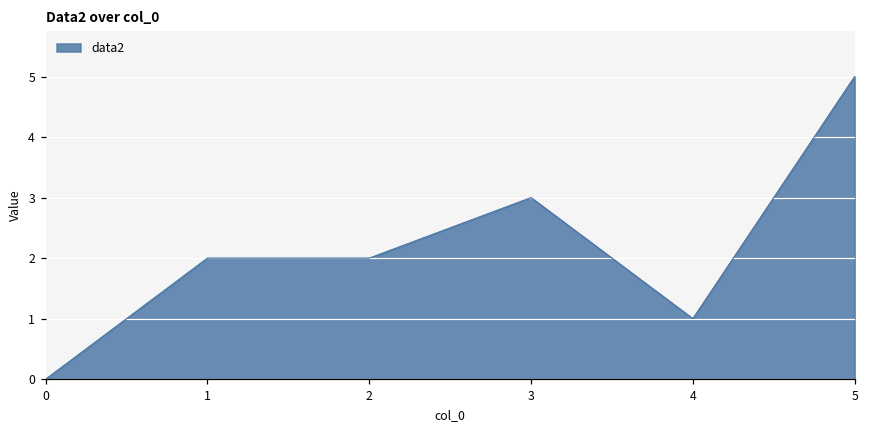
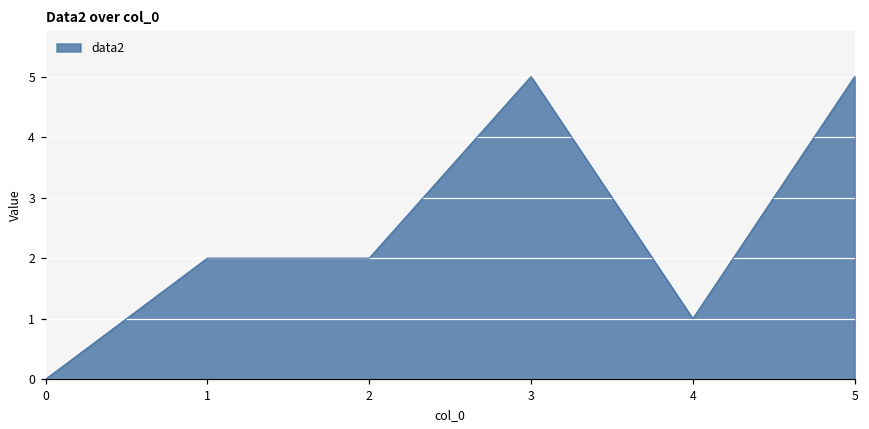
  {
    "0": 0,
    "1": 2,
    "2": 2,
-   "3": 3,
+   "3": 5,
    "4": 1,
    "5": 5
  }
